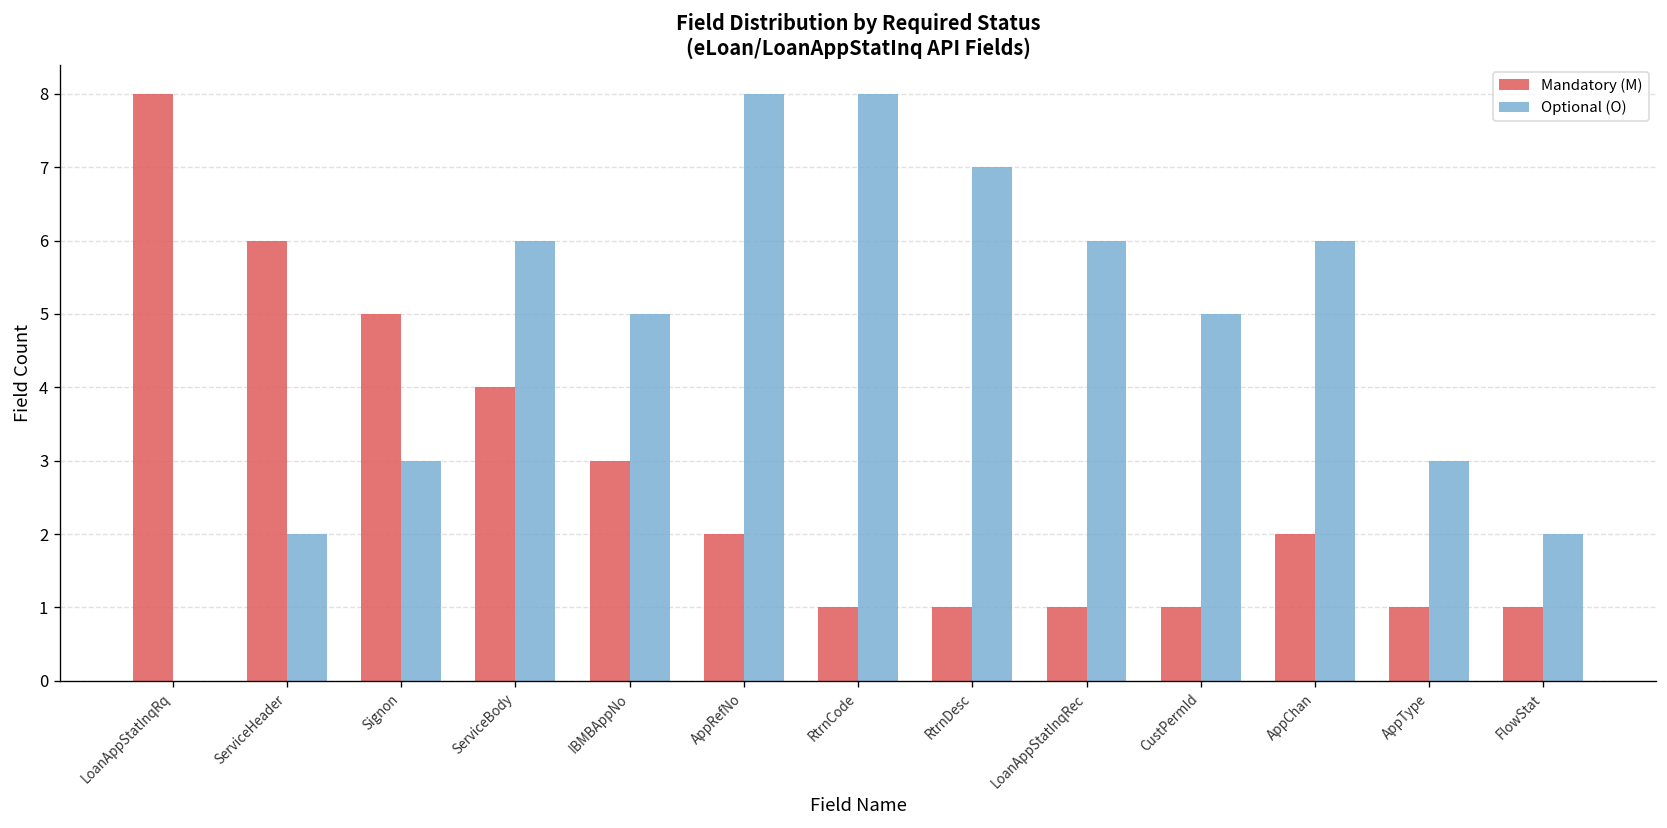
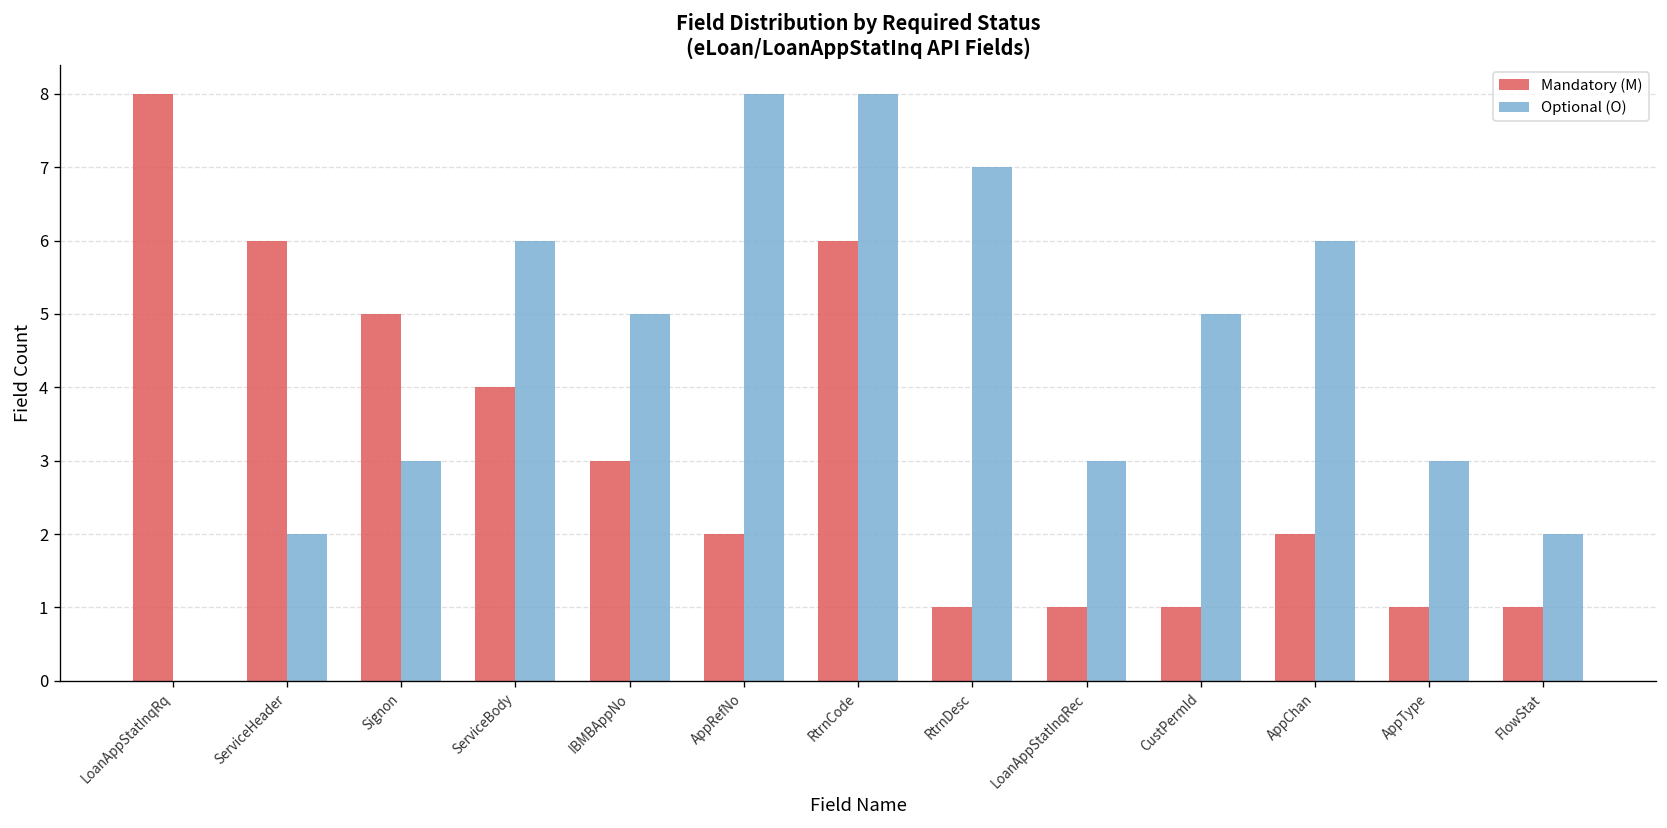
  {
    "Mandatory (M)": {
      "LoanAppStatInqRq": 8,
      "ServiceHeader": 6,
      "Signon": 5,
      "ServiceBody": 4,
      "IBMBAppNo": 3,
      "AppRefNo": 2,
-     "RtrnCode": 1,
+     "RtrnCode": 6,
      "RtrnDesc": 1,
      "LoanAppStatInqRec": 1,
      "CustPermId": 1,
      "AppChan": 2,
      "AppType": 1,
      "FlowStat": 1
    },
    "Optional (O)": {
      "LoanAppStatInqRq": 0,
      "ServiceHeader": 2,
      "Signon": 3,
      "ServiceBody": 6,
      "IBMBAppNo": 5,
      "AppRefNo": 8,
      "RtrnCode": 8,
      "RtrnDesc": 7,
-     "LoanAppStatInqRec": 6,
+     "LoanAppStatInqRec": 3,
      "CustPermId": 5,
      "AppChan": 6,
      "AppType": 3,
      "FlowStat": 2
    }
  }
